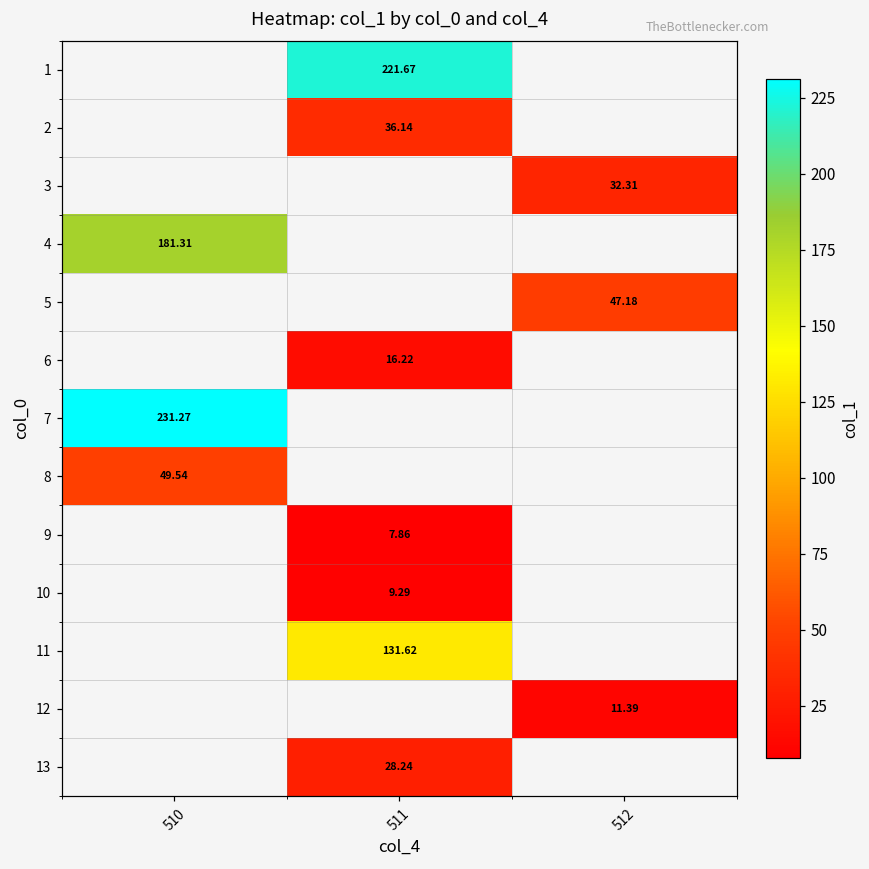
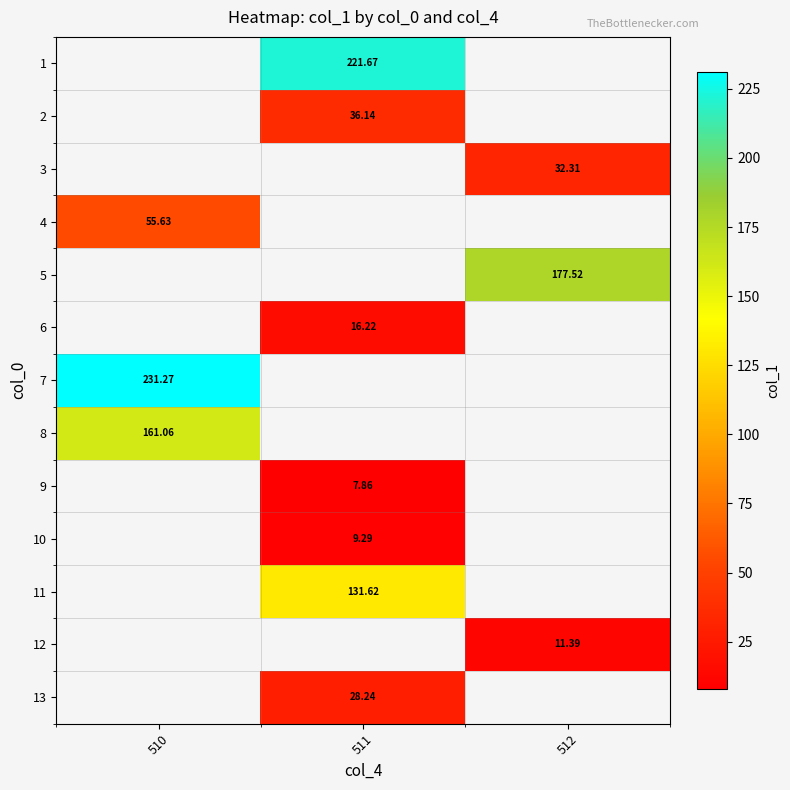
  {
    "1": {
      "511": 221.67
    },
    "2": {
      "511": 36.14
    },
    "3": {
      "512": 32.31
    },
    "4": {
-     "510": 181.31
+     "510": 55.63
    },
    "5": {
-     "512": 47.18
+     "512": 177.52
    },
    "6": {
      "511": 16.22
    },
    "7": {
      "510": 231.27
    },
    "8": {
-     "510": 49.54
+     "510": 161.06
    },
    "9": {
      "511": 7.86
    },
    "10": {
      "511": 9.29
    },
    "11": {
      "511": 131.62
    },
    "12": {
      "512": 11.39
    },
    "13": {
      "511": 28.24
    }
  }
